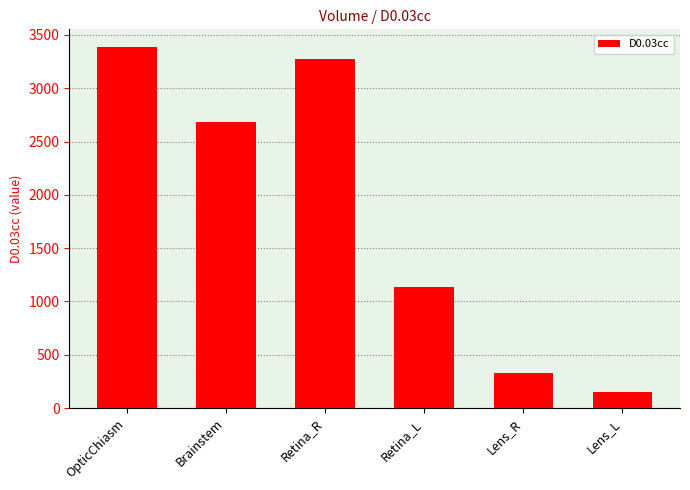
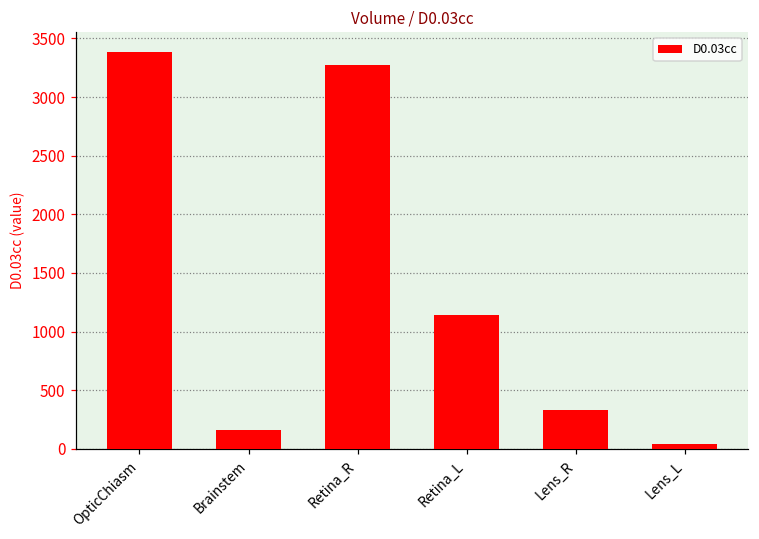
  {
    "OpticChiasm": 3380,
-   "Brainstem": 2690,
+   "Brainstem": 160,
    "Retina_R": 3270,
    "Retina_L": 1140,
    "Lens_R": 330,
-   "Lens_L": 150
+   "Lens_L": 40
  }
